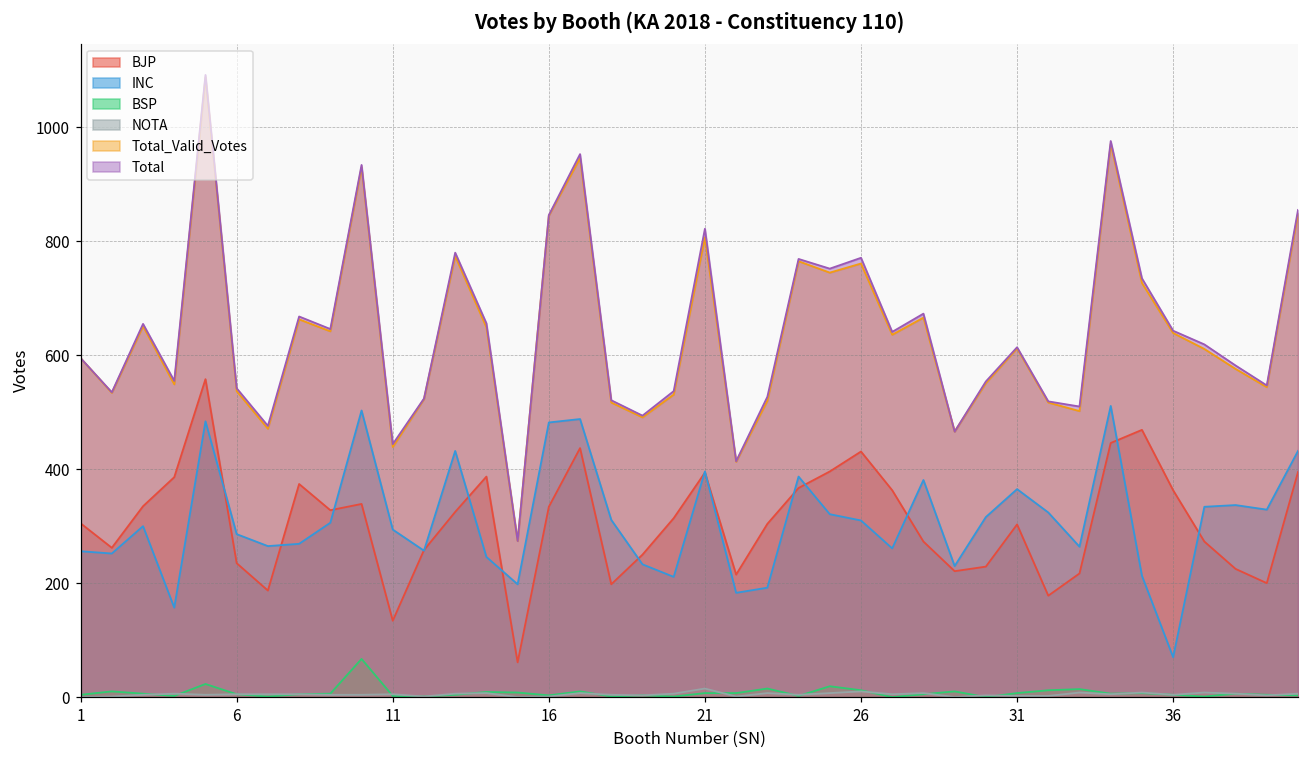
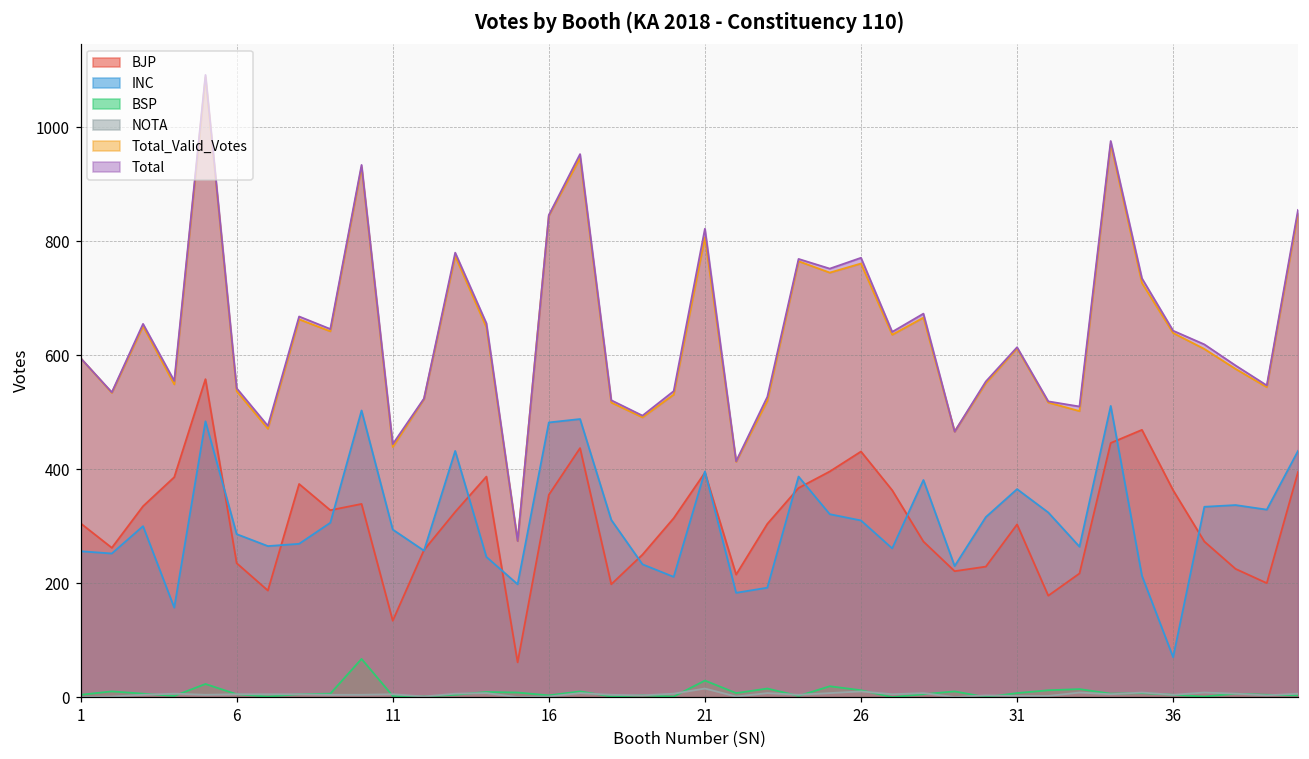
  {
    "BJP": {
      "1": 310,
      "6": 240,
      "11": 130,
-     "16": 330,
+     "16": 360,
      "26": 430,
      "31": 300,
      "36": 360
    },
    "INC": {
      "1": 260,
      "6": 290,
      "11": 290,
      "16": 480,
      "26": 310,
      "31": 370,
      "36": 70
    },
    "BSP": {
-     "21": 10,
+     "21": 30,
      "31": 10
    },
    "Total_Valid_Votes": {
      "6": 540,
      "21": 810,
      "26": 760
    }
  }
